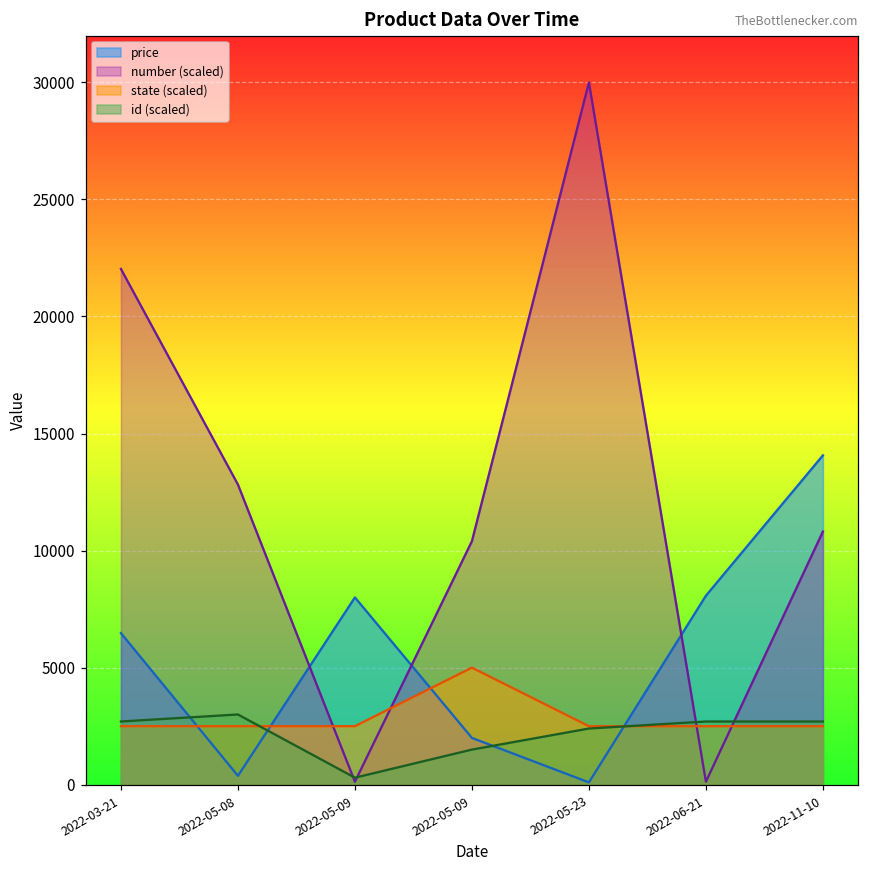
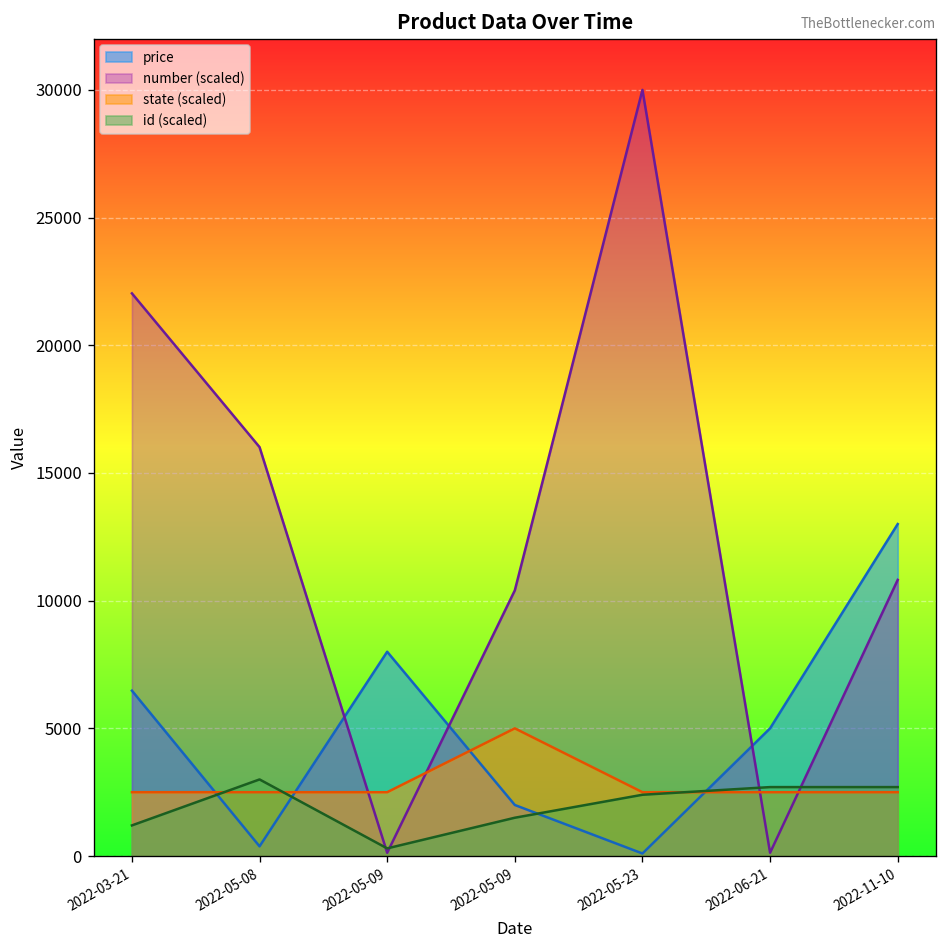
  {
    "price": {
      "2022-03-21": 6500,
      "2022-05-08": 400,
      "2022-05-23": 100,
-     "2022-06-21": 8100,
-     "2022-11-10": 14100
+     "2022-06-21": 5000,
+     "2022-11-10": 13000
    },
    "number (scaled)": {
      "2022-03-21": 22000,
-     "2022-05-08": 12800,
+     "2022-05-08": 16000,
      "2022-05-23": 30000,
      "2022-06-21": 100,
      "2022-11-10": 10800
    },
    "state (scaled)": {
      "2022-03-21": 2500,
      "2022-05-08": 2500,
      "2022-06-21": 2500,
      "2022-11-10": 2500
    },
    "id (scaled)": {
-     "2022-03-21": 2700,
+     "2022-03-21": 1200,
      "2022-05-08": 3000,
      "2022-06-21": 2700,
      "2022-11-10": 2700
    }
  }
